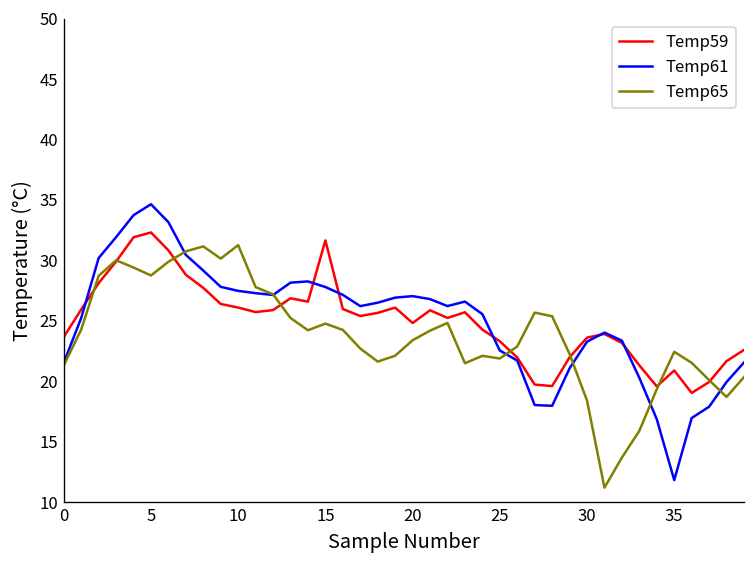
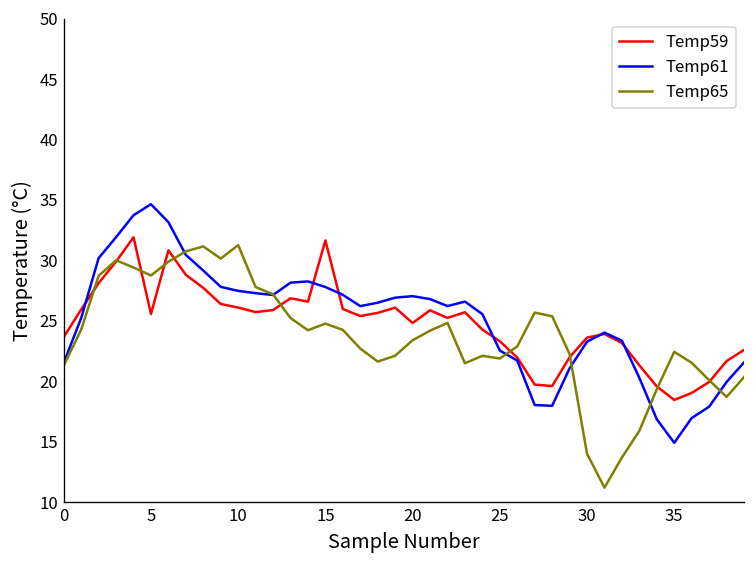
  {
    "Temp59": {
      "0": 23.7,
-     "5": 32.3,
+     "5": 25.6,
      "10": 26.1,
      "15": 31.7,
      "20": 24.8,
      "25": 23.3,
      "30": 23.6,
-     "35": 20.9
+     "35": 18.5
    },
    "Temp61": {
      "5": 34.7,
      "10": 27.5,
      "15": 27.8,
      "20": 27.0,
      "25": 22.6,
      "30": 23.3,
-     "35": 11.8
+     "35": 14.9
    },
    "Temp65": {
      "5": 28.8,
      "10": 31.3,
      "15": 24.8,
      "20": 23.4,
      "25": 21.9,
-     "30": 18.4,
+     "30": 14.0,
      "35": 22.4
    }
  }
